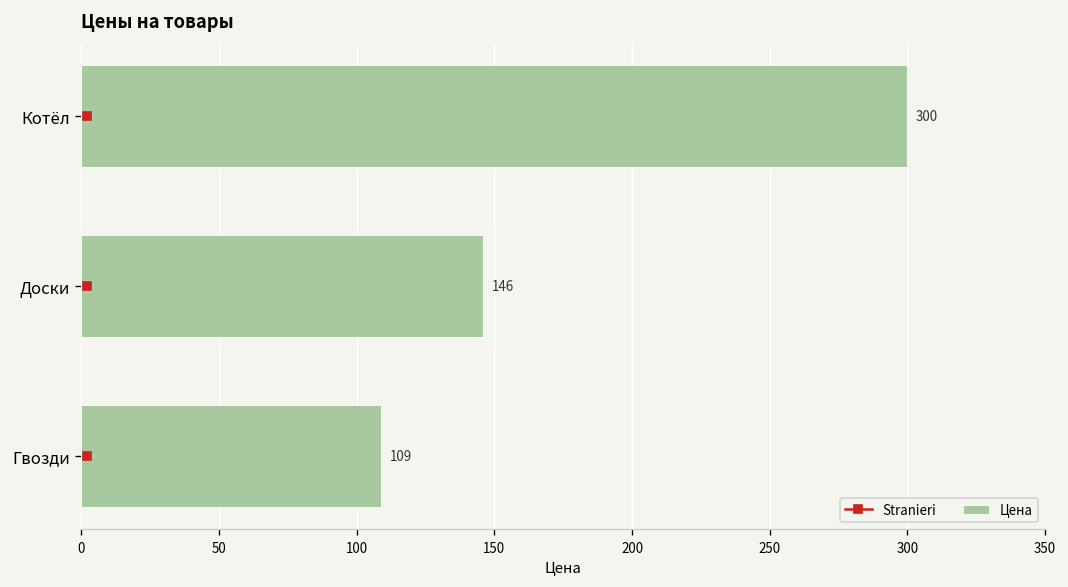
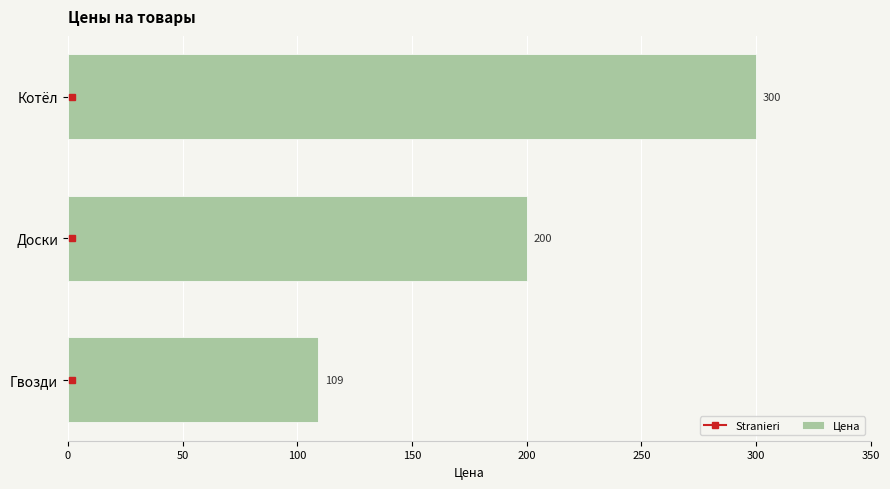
  {
    "Цена": {
      "Котёл": 300,
-     "Доски": 146,
+     "Доски": 200,
      "Гвозди": 109
    }
  }
